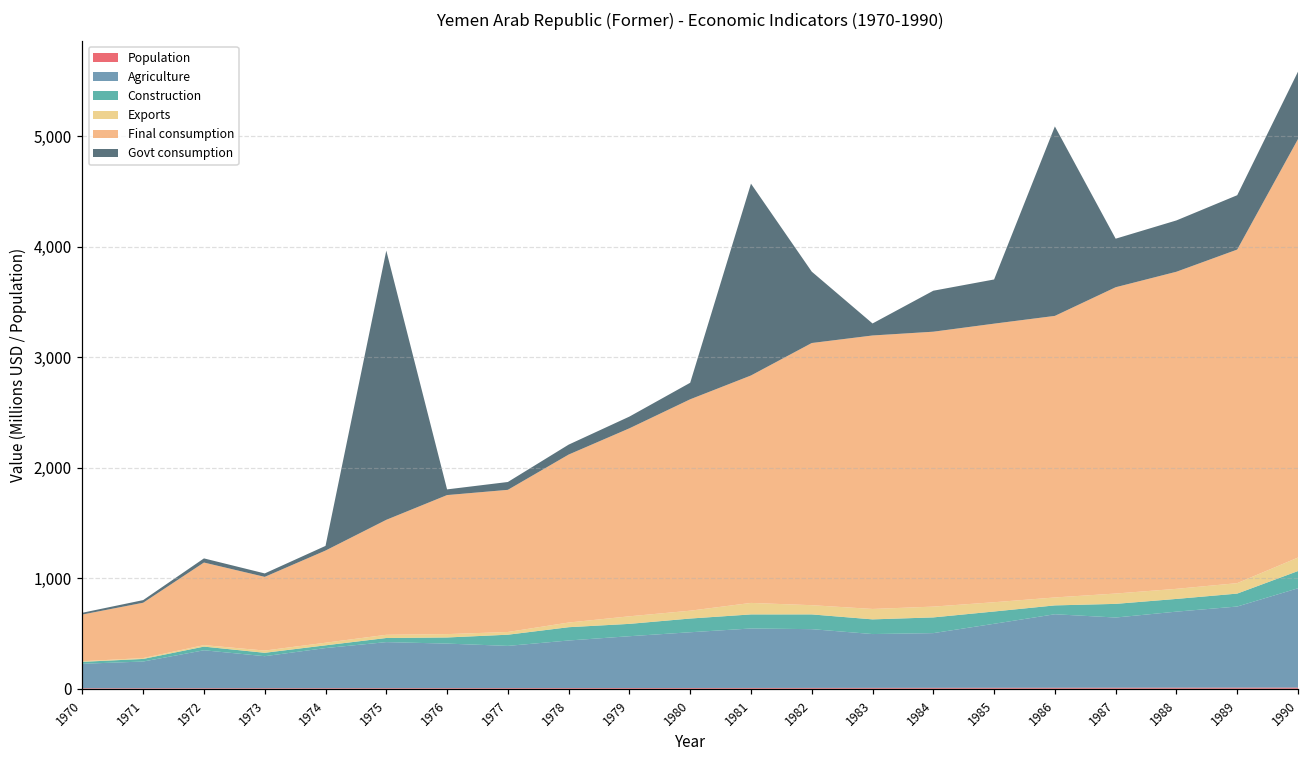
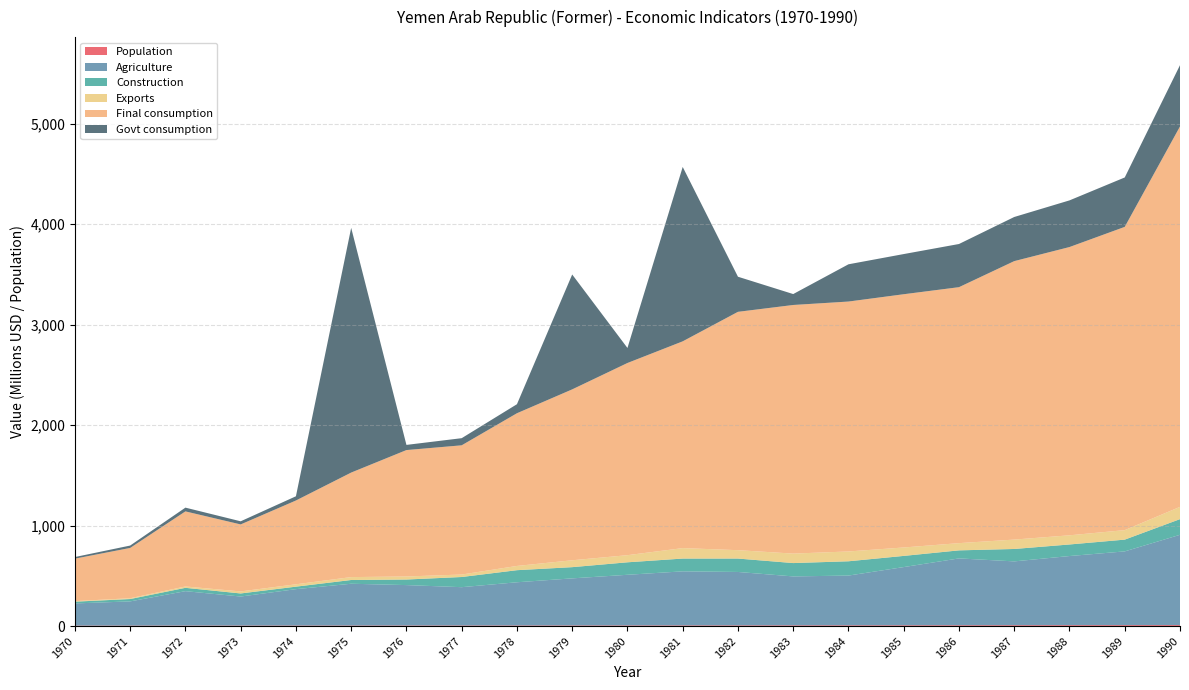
  {
    "Govt consumption": {
      "1972": "40",
      "1973": "30",
      "1974": "40",
      "1975": "2,440",
      "1976": "50",
      "1977": "70",
      "1978": "90",
-     "1979": "110",
+     "1979": "1,140",
      "1980": "150",
      "1981": "1,740",
-     "1982": "650",
+     "1982": "350",
      "1983": "110",
      "1984": "370",
      "1985": "400",
-     "1986": "1,710",
+     "1986": "430",
      "1987": "440",
      "1988": "460",
      "1989": "490",
      "1990": "610"
    }
  }
